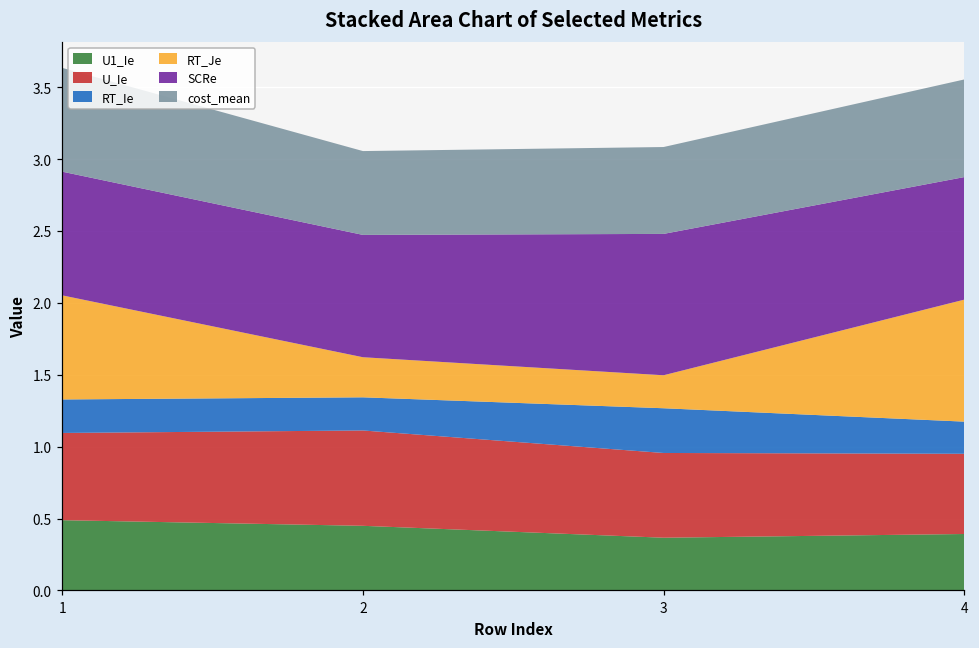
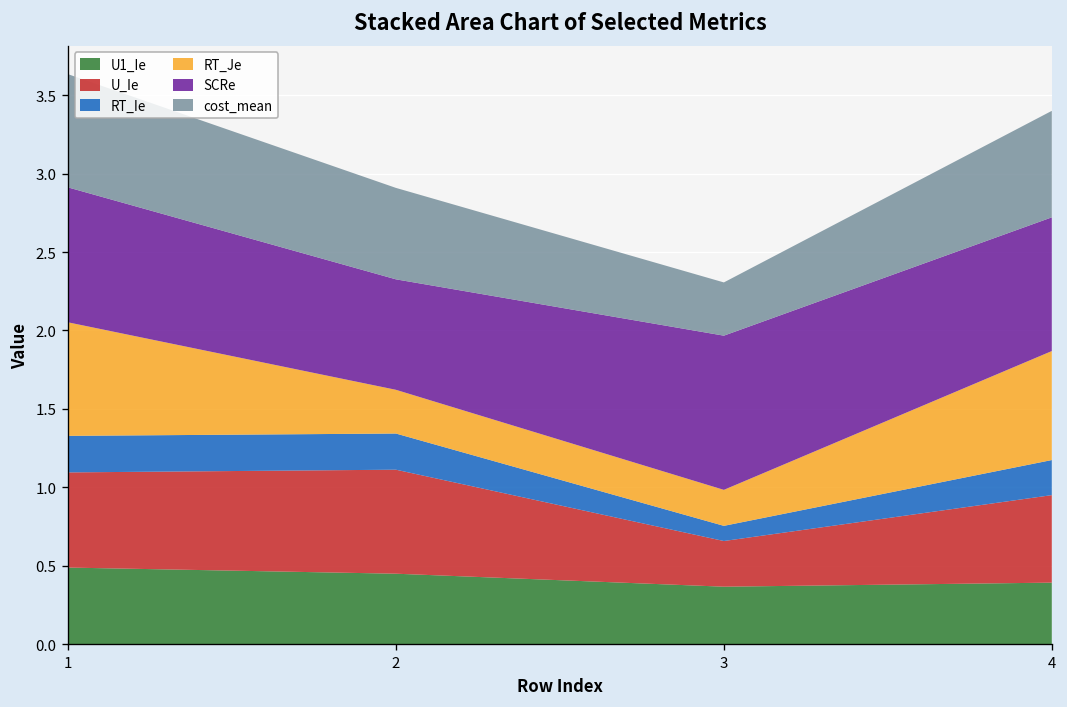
  {
    "U1_Ie": {
      "1": 0.49,
      "2": 0.45,
      "3": 0.37,
      "4": 0.39
    },
    "U_Ie": {
      "1": 0.61,
      "2": 0.66,
-     "3": 0.59,
+     "3": 0.29,
      "4": 0.56
    },
    "RT_Ie": {
      "1": 0.23,
      "2": 0.23,
-     "3": 0.31,
+     "3": 0.10,
      "4": 0.22
    },
    "RT_Je": {
      "1": 0.72,
      "2": 0.28,
      "3": 0.23,
-     "4": 0.85
+     "4": 0.69
    },
    "SCRe": {
      "1": 0.86,
-     "2": 0.85,
+     "2": 0.70,
      "3": 0.98,
      "4": 0.85
    },
    "cost_mean": {
      "1": 0.72,
      "2": 0.58,
-     "3": 0.60,
+     "3": 0.34,
      "4": 0.68
    }
  }
